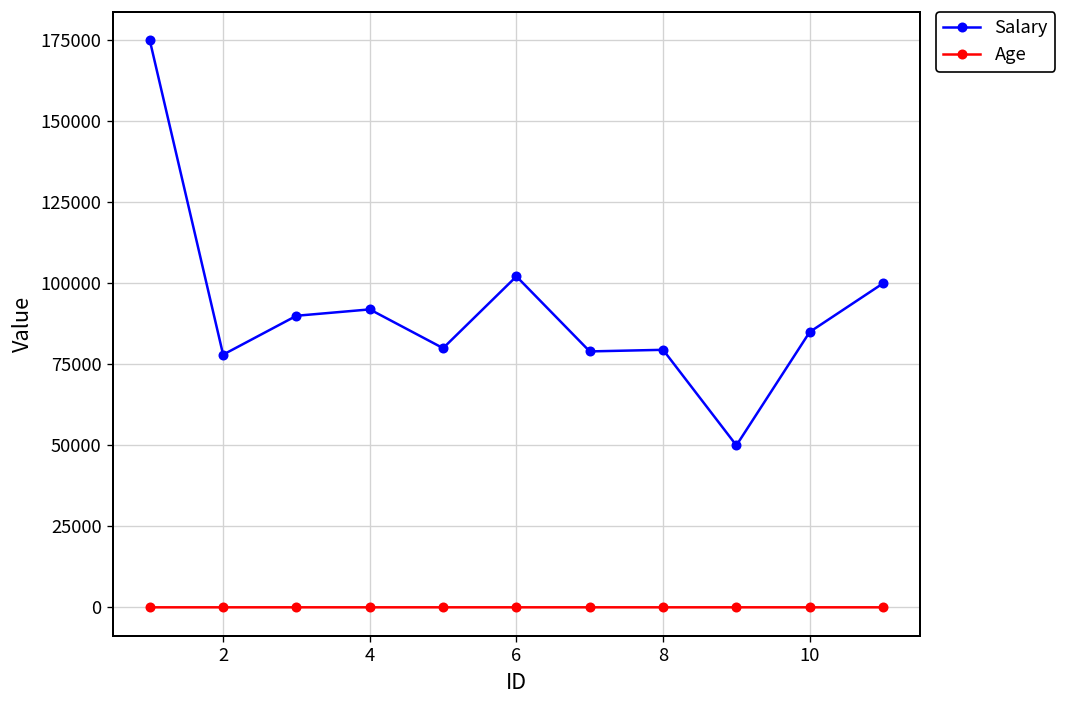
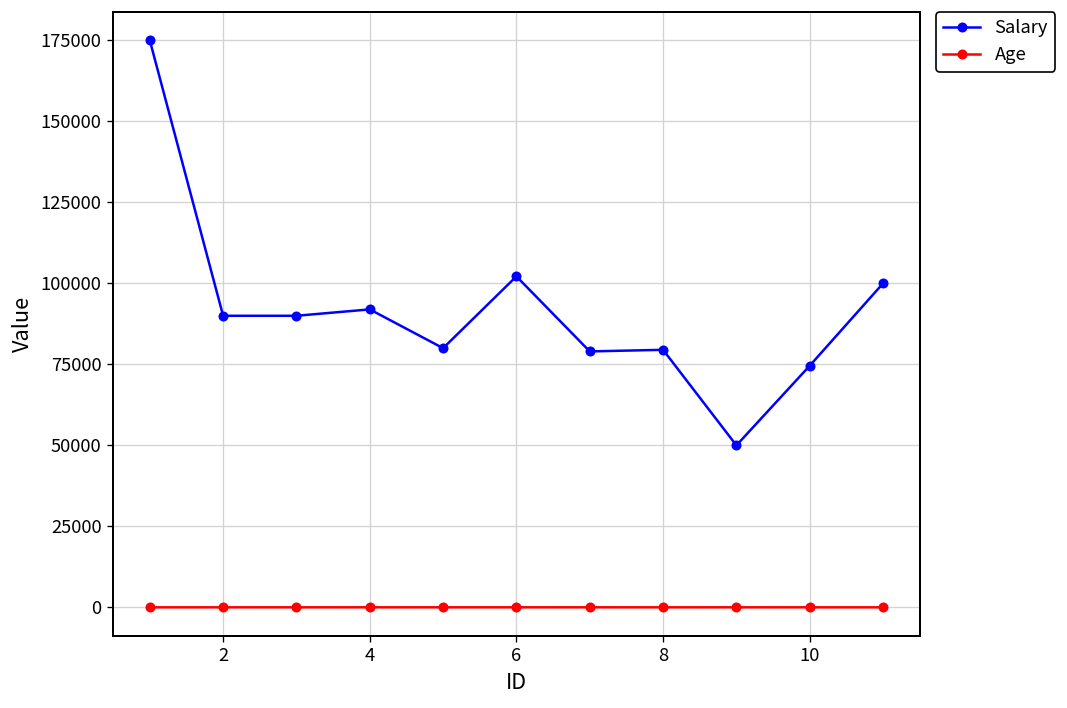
  {
    "Salary": {
-     "2": 78000,
+     "2": 90000,
      "4": 92000,
      "6": 102000,
      "8": 79000,
-     "10": 85000
+     "10": 75000
    },
    "Age": {
      "2": 0,
      "4": 0,
      "6": 0,
      "8": 0,
      "10": 0
    }
  }
